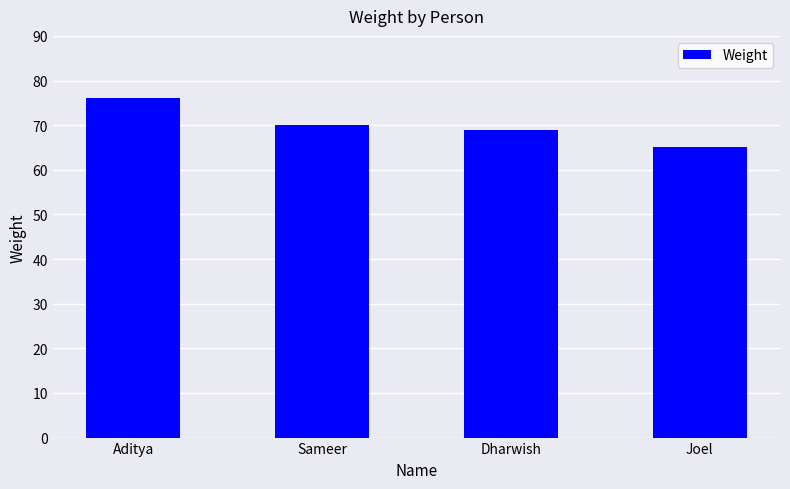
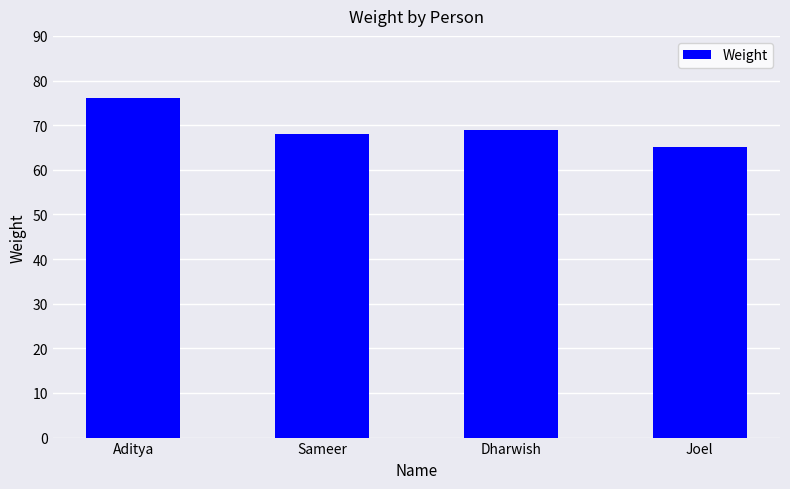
  {
    "Aditya": 76,
-   "Sameer": 70,
+   "Sameer": 68,
    "Dharwish": 69,
    "Joel": 65
  }
